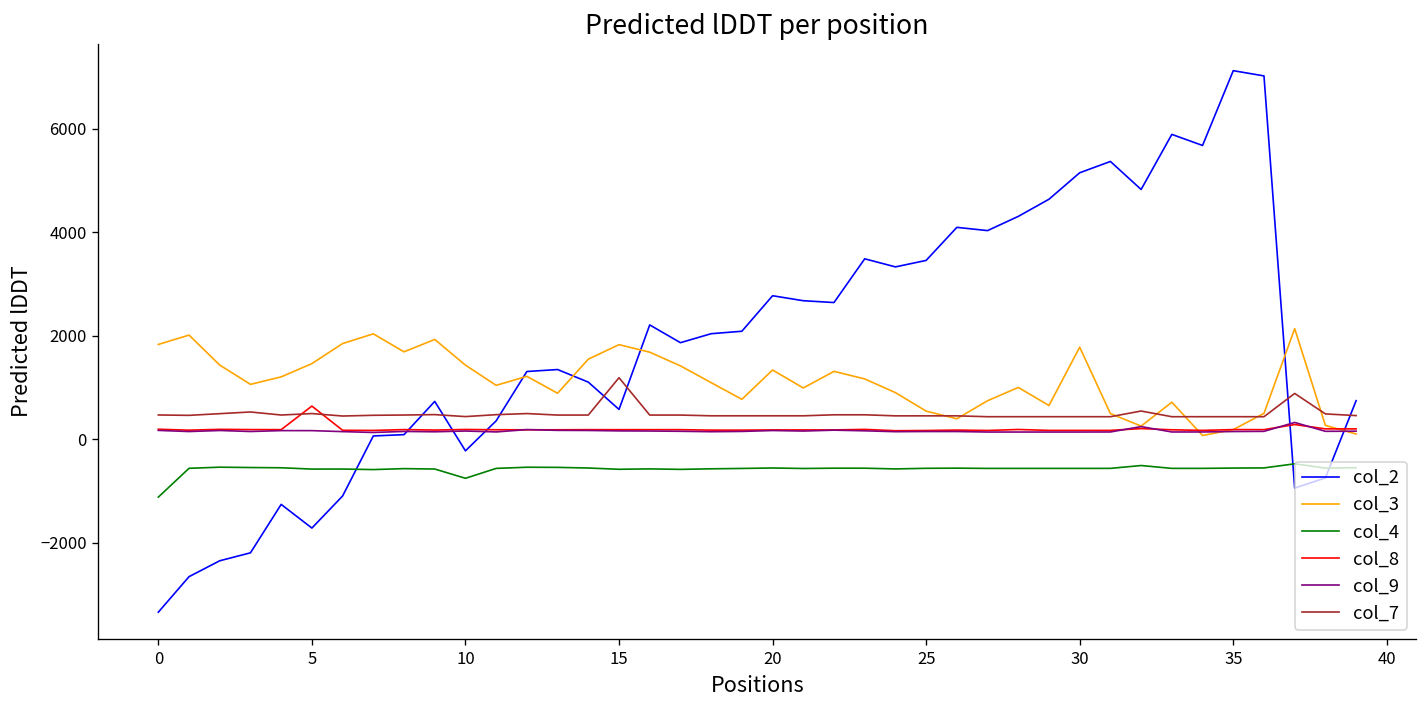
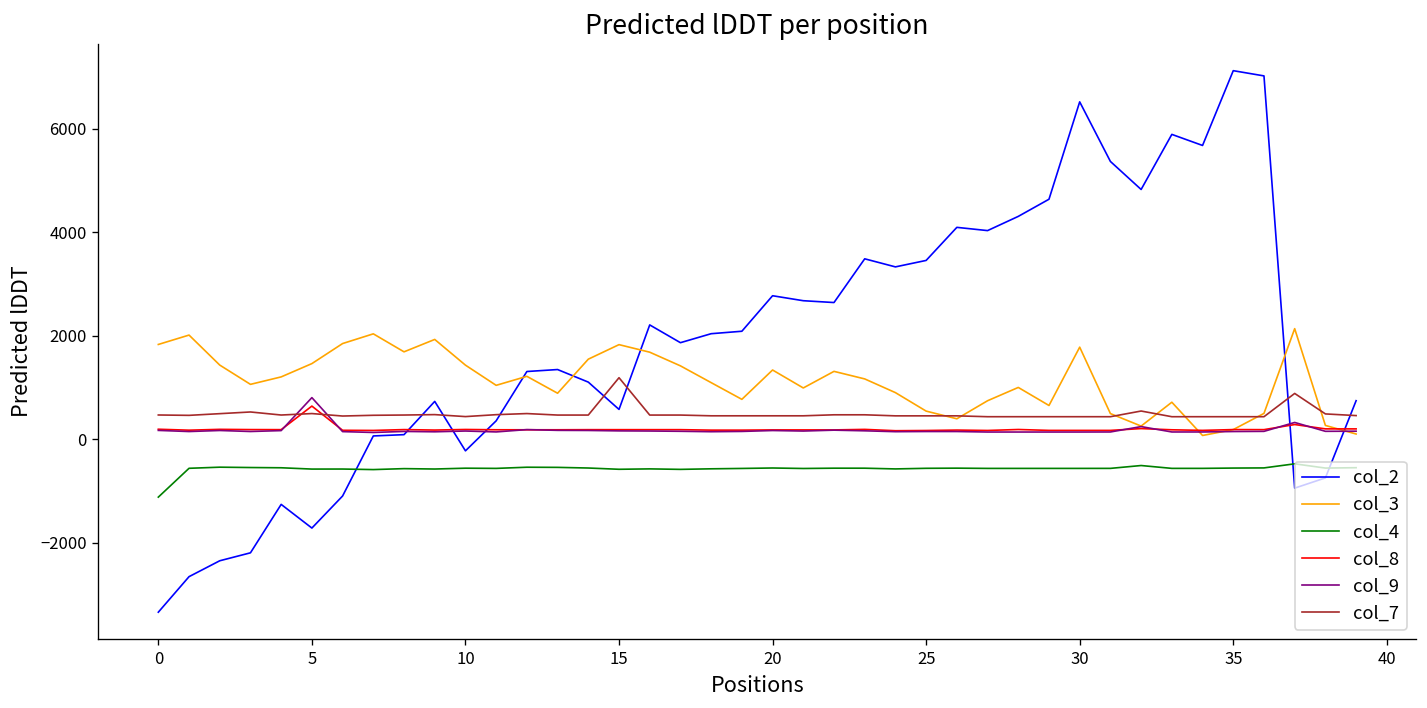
  {
    "col_2": {
      "0": -3300,
      "5": -1700,
      "10": -200,
      "15": 600,
      "20": 2800,
      "25": 3500,
-     "30": 5200,
+     "30": 6500,
      "35": 7100
    },
    "col_3": {
      "0": 1800,
      "5": 1500,
      "10": 1400,
      "15": 1800,
      "20": 1300,
      "25": 500,
      "30": 1800
    },
    "col_4": {
      "0": -1100,
      "5": -600,
-     "10": -800,
+     "10": -600,
      "15": -600,
      "20": -600,
      "25": -600,
      "30": -600,
      "35": -600
    },
    "col_8": {
      "5": 600
    },
    "col_9": {
-     "5": 200
+     "5": 800
    },
    "col_7": {
      "0": 500,
      "5": 500,
      "10": 400,
      "15": 1200,
      "20": 500,
      "25": 500,
      "30": 400,
      "35": 400
    }
  }
